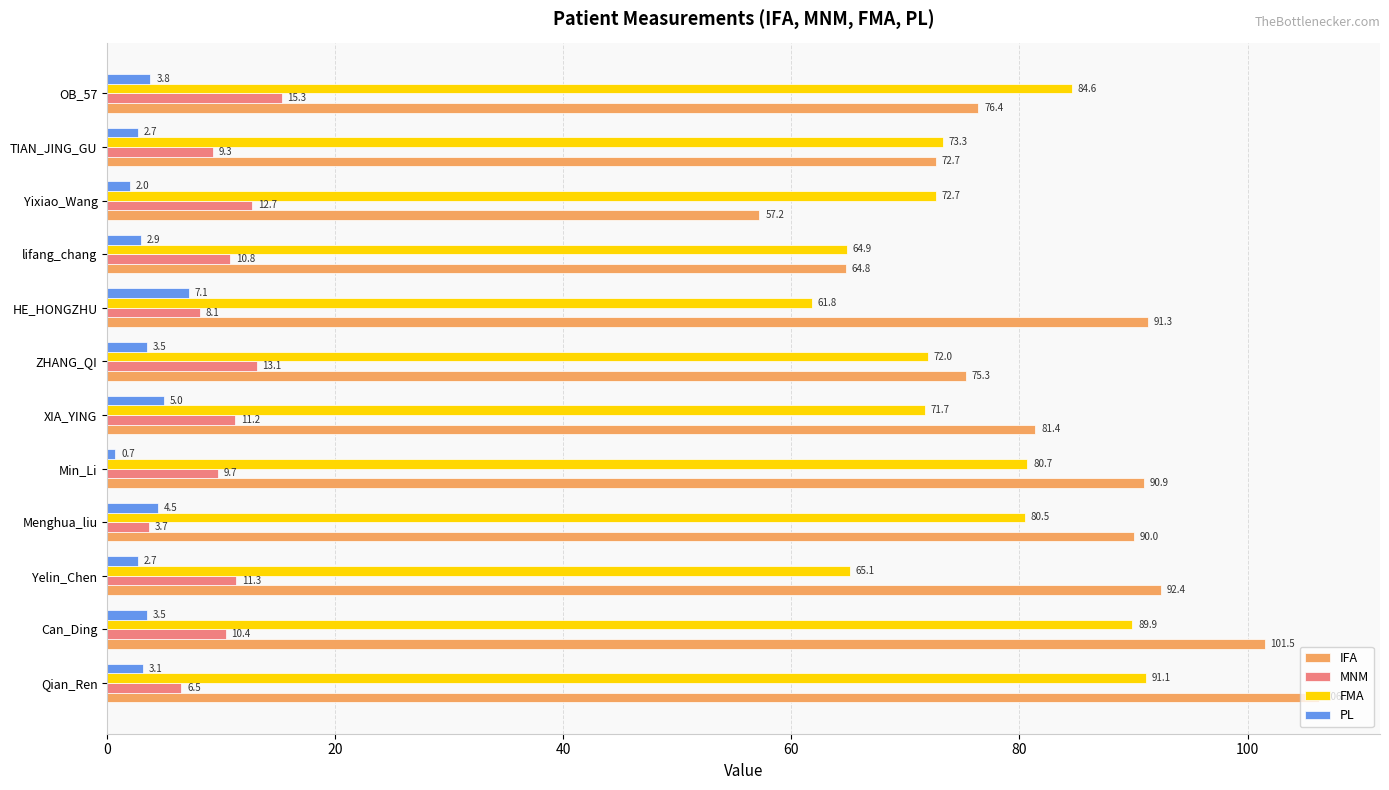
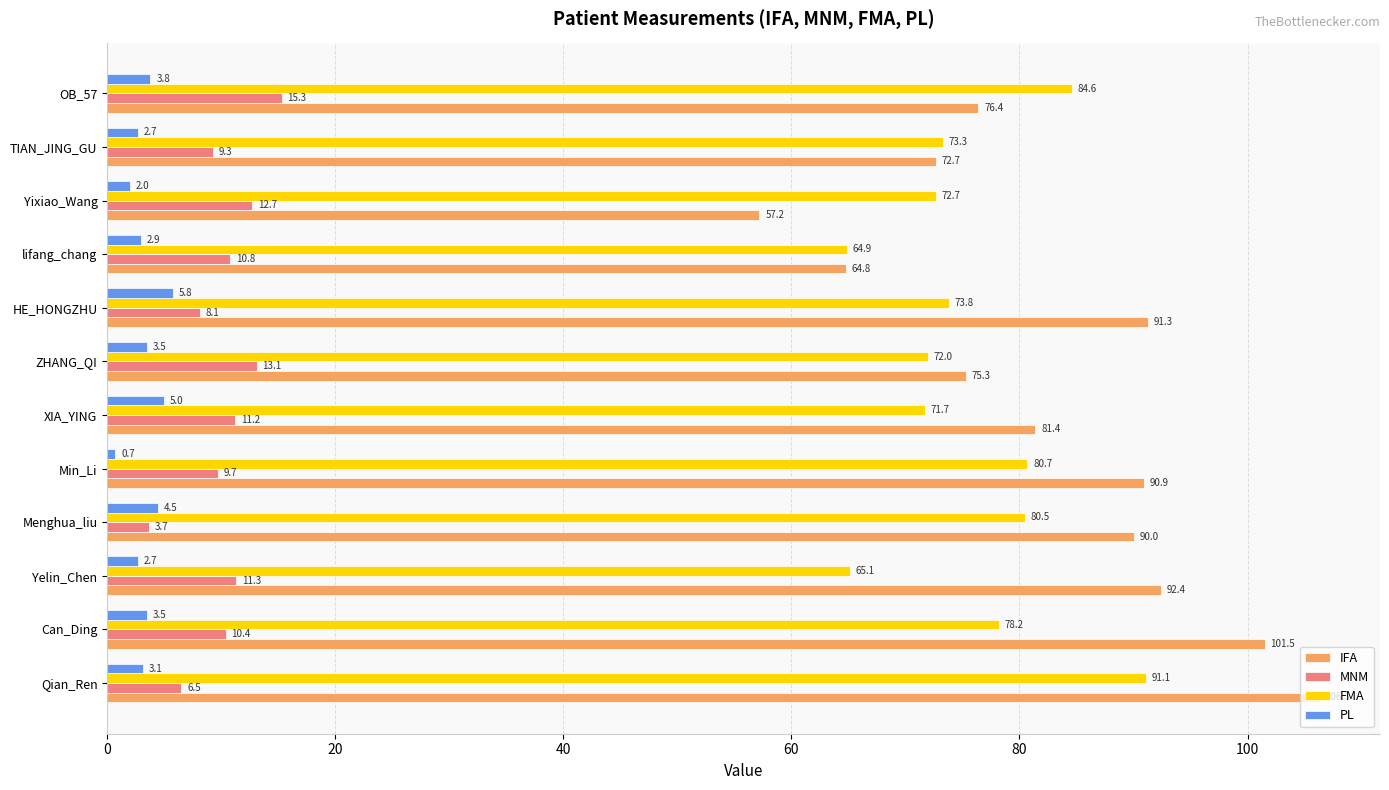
  {
    "FMA": {
      "OB_57": 84.6,
      "TIAN_JING_GU": 73.3,
      "Yixiao_Wang": 72.7,
      "lifang_chang": 64.9,
-     "HE_HONGZHU": 61.8,
+     "HE_HONGZHU": 73.8,
      "ZHANG_QI": 72.0,
      "XIA_YING": 71.7,
      "Min_Li": 80.7,
      "Menghua_liu": 80.5,
      "Yelin_Chen": 65.1,
-     "Can_Ding": 89.9,
+     "Can_Ding": 78.2,
      "Qian_Ren": 91.1
    },
    "PL": {
      "OB_57": 3.8,
      "TIAN_JING_GU": 2.7,
      "Yixiao_Wang": 2.0,
      "lifang_chang": 2.9,
-     "HE_HONGZHU": 7.1,
+     "HE_HONGZHU": 5.8,
      "ZHANG_QI": 3.5,
      "XIA_YING": 5.0,
      "Min_Li": 0.7,
      "Menghua_liu": 4.5,
      "Yelin_Chen": 2.7,
      "Can_Ding": 3.5,
      "Qian_Ren": 3.1
    }
  }
